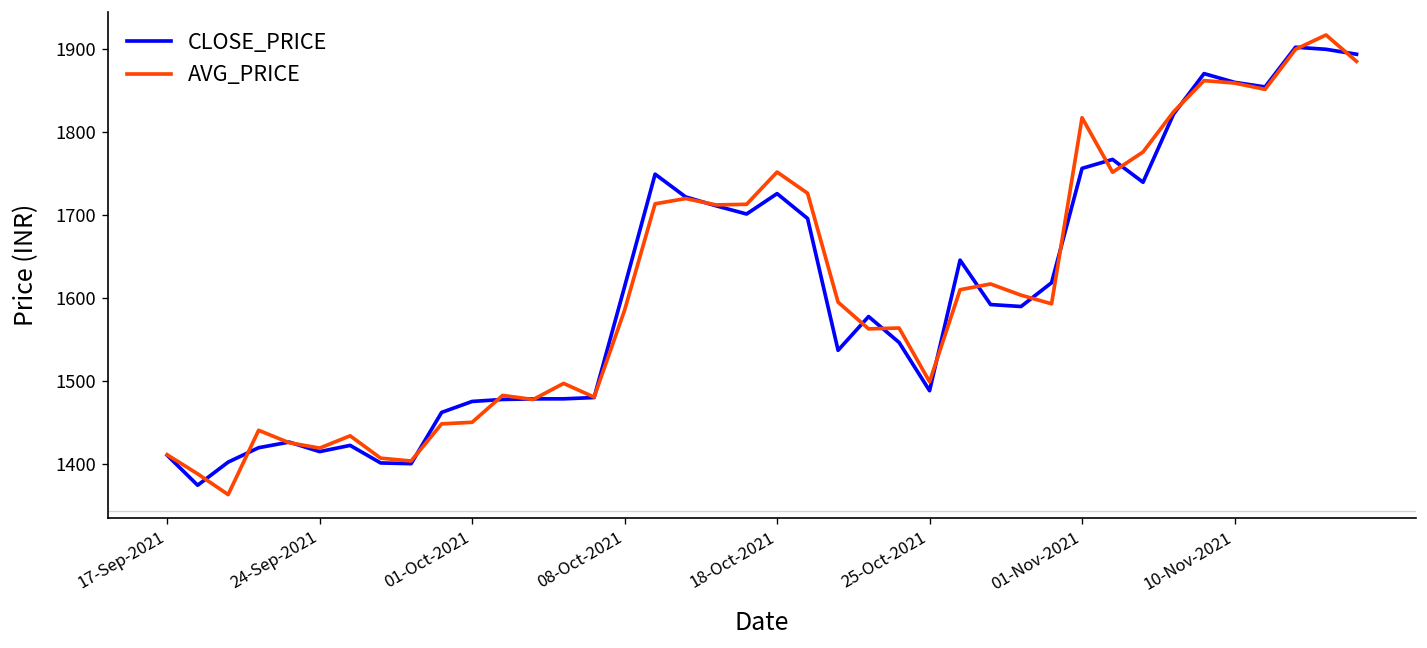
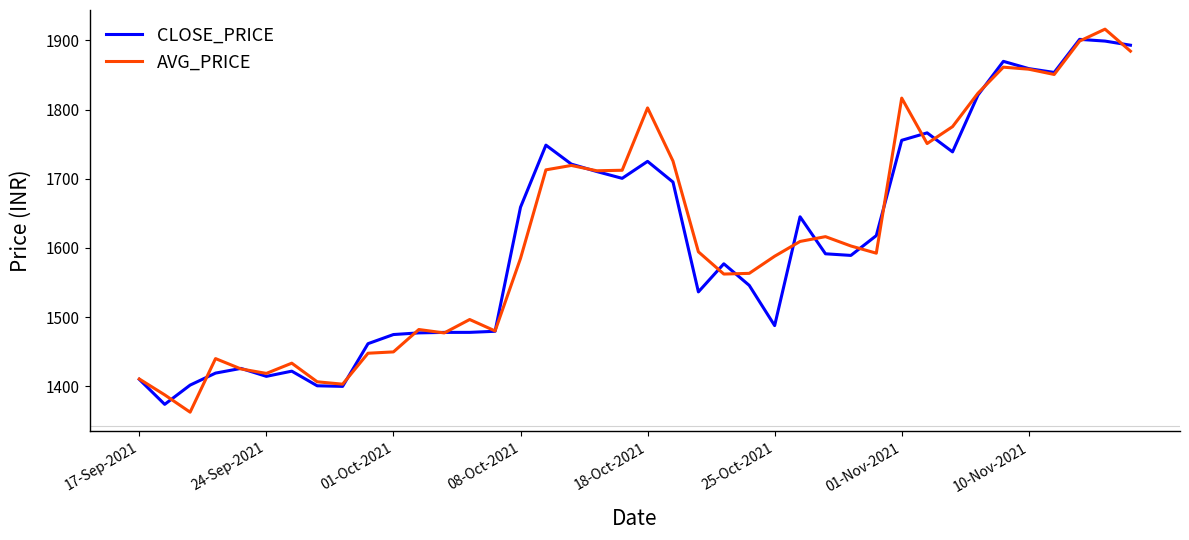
  {
    "CLOSE_PRICE": {
      "24-Sep-2021": 1410,
      "01-Oct-2021": 1470,
-     "08-Oct-2021": 1610,
+     "08-Oct-2021": 1660,
      "18-Oct-2021": 1730,
      "25-Oct-2021": 1490,
      "01-Nov-2021": 1760
    },
    "AVG_PRICE": {
      "24-Sep-2021": 1420,
      "01-Oct-2021": 1450,
      "08-Oct-2021": 1580,
-     "18-Oct-2021": 1750,
-     "25-Oct-2021": 1500,
+     "18-Oct-2021": 1800,
+     "25-Oct-2021": 1590,
      "01-Nov-2021": 1820
    }
  }
